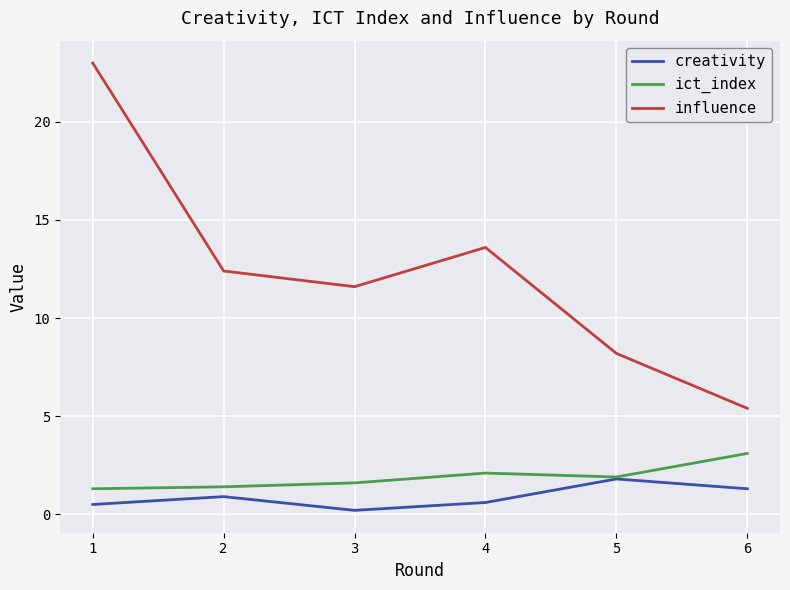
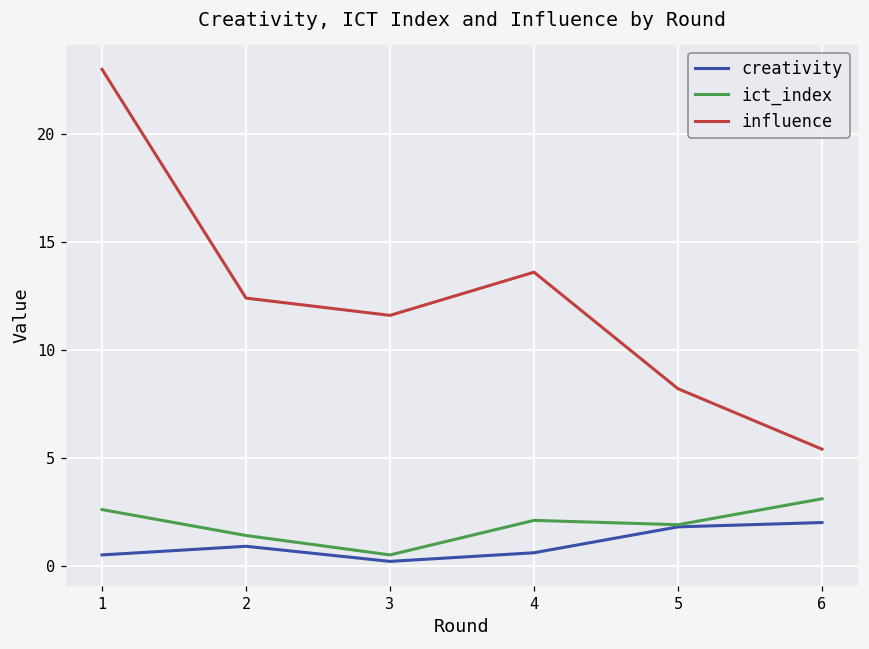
  {
    "creativity": {
      "1": 0.5,
      "2": 0.9,
      "3": 0.2,
      "4": 0.6,
-     "6": 1.3
+     "6": 2.0
    },
    "ict_index": {
-     "1": 1.3,
+     "1": 2.6,
      "2": 1.4,
-     "3": 1.6,
+     "3": 0.5,
      "4": 2.1,
      "6": 3.1
    },
    "influence": {
      "1": 23.0,
      "2": 12.4,
      "3": 11.6,
      "4": 13.6,
      "5": 8.2,
      "6": 5.4
    }
  }
